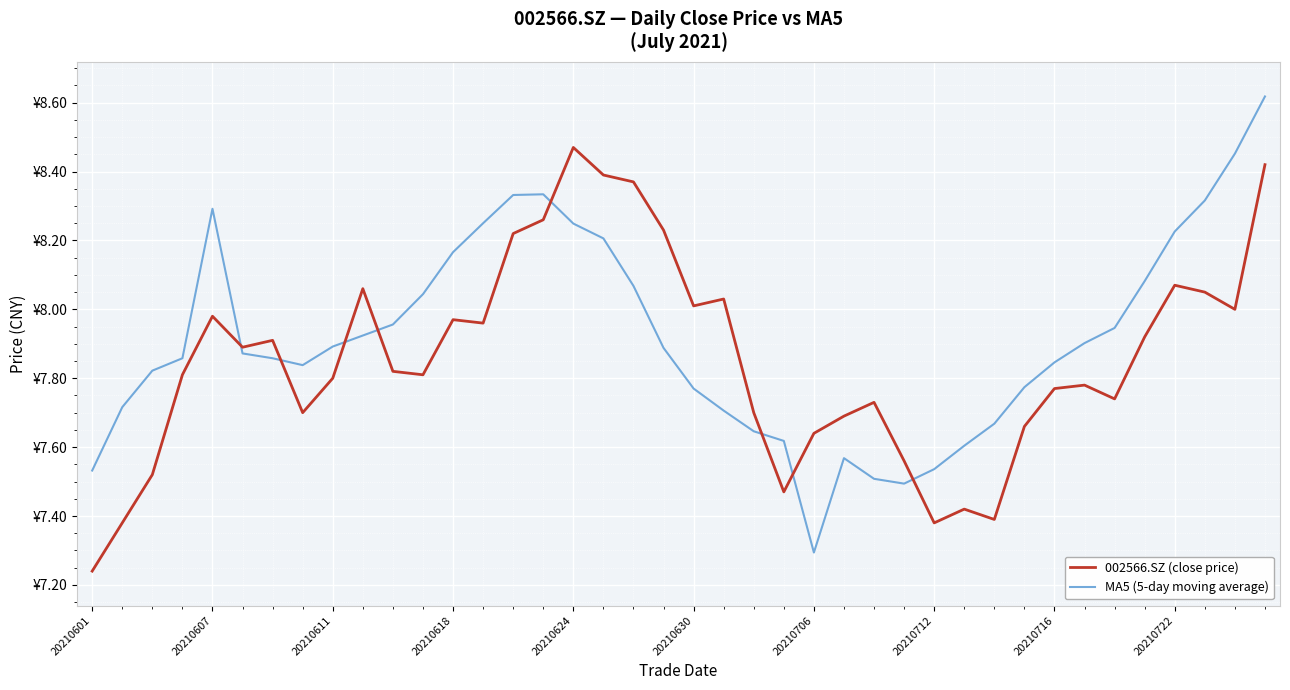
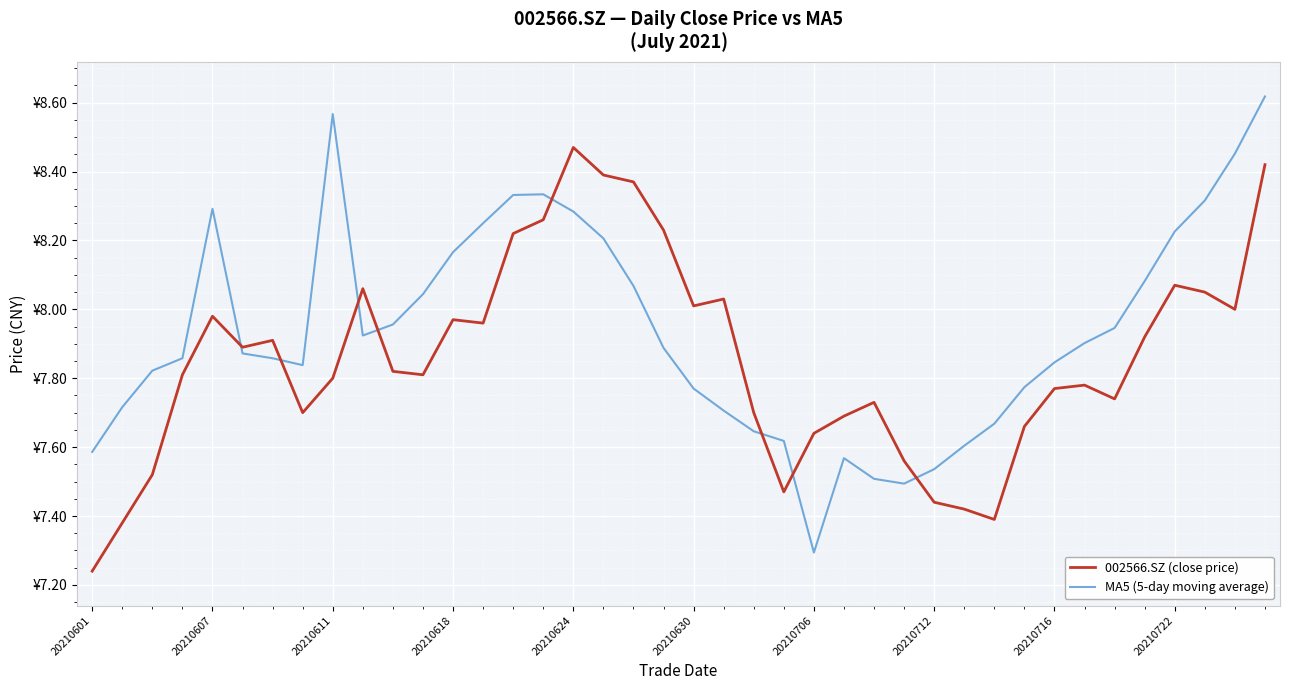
  {
    "002566.SZ (close price)": {
      "20210601": "¥7.24",
      "20210607": "¥7.98",
      "20210611": "¥7.80",
      "20210618": "¥7.97",
      "20210624": "¥8.47",
      "20210630": "¥8.01",
      "20210706": "¥7.64",
-     "20210712": "¥7.38",
+     "20210712": "¥7.44",
      "20210716": "¥7.77",
      "20210722": "¥8.07"
    },
    "MA5 (5-day moving average)": {
-     "20210601": "¥7.53",
+     "20210601": "¥7.59",
      "20210607": "¥8.29",
-     "20210611": "¥7.89",
+     "20210611": "¥8.57",
      "20210618": "¥8.17",
-     "20210624": "¥8.25",
+     "20210624": "¥8.28",
      "20210630": "¥7.77",
      "20210706": "¥7.29",
      "20210712": "¥7.54",
      "20210716": "¥7.85",
      "20210722": "¥8.23"
    }
  }
